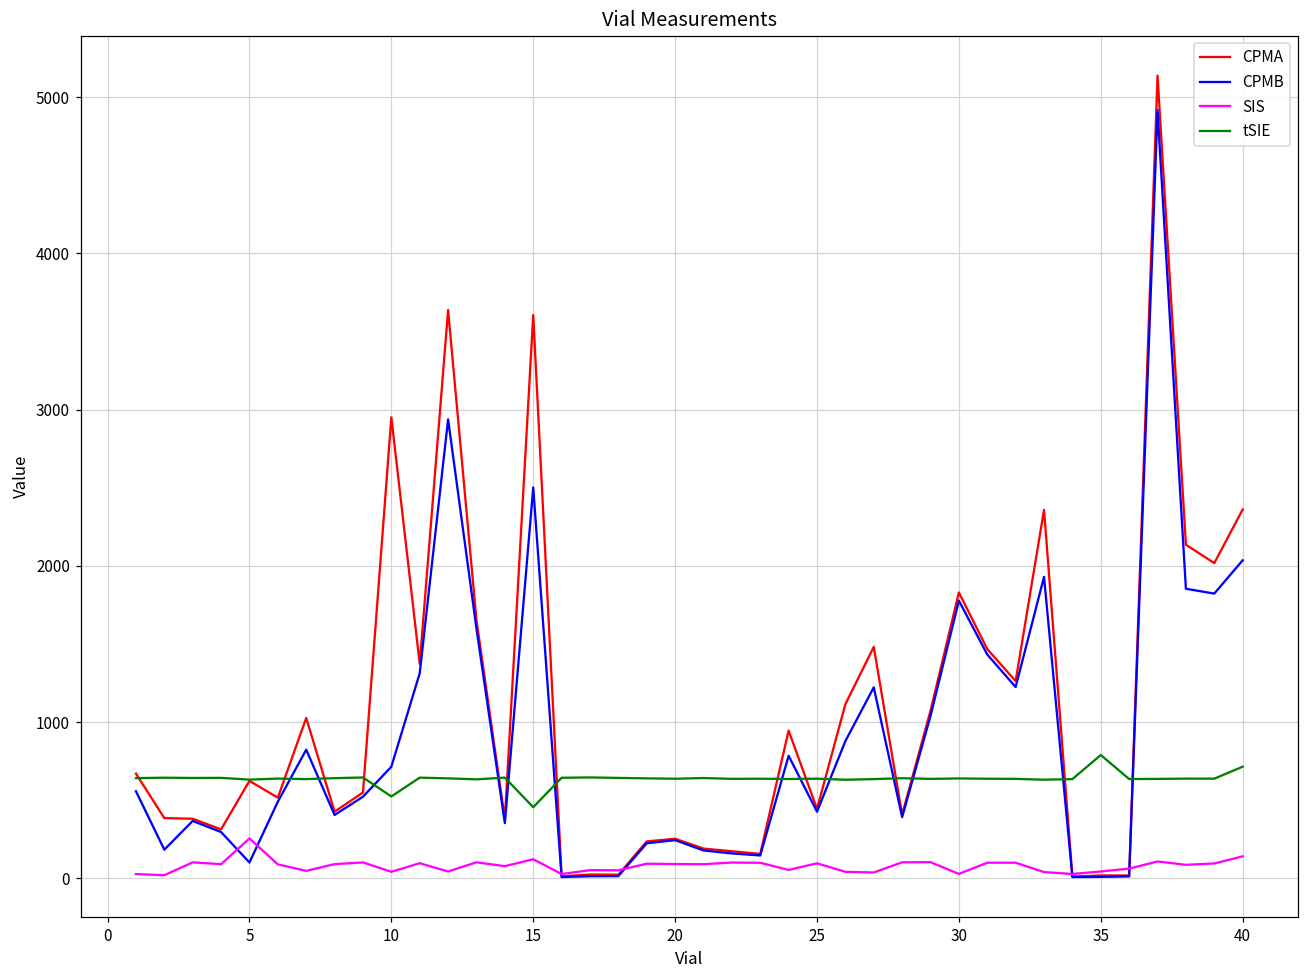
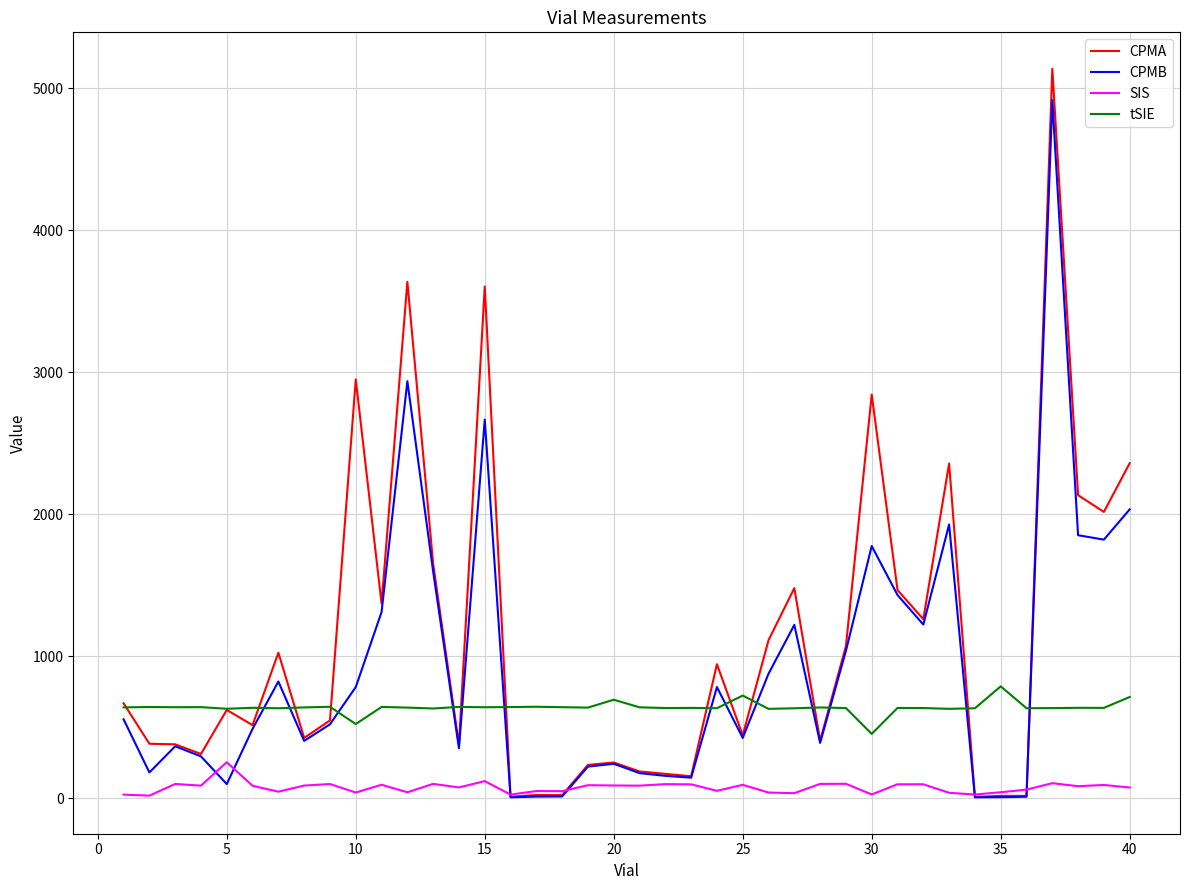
  {
    "CPMA": {
      "10": 2950,
      "15": 3600,
-     "30": 1830,
+     "30": 2840,
      "40": 2360
    },
    "CPMB": {
      "5": 100,
-     "10": 710,
-     "15": 2500,
+     "10": 780,
+     "15": 2670,
      "30": 1780,
      "40": 2040
    },
    "SIS": {
      "5": 250,
      "10": 40,
      "15": 120,
      "20": 90,
      "25": 100,
      "30": 30,
      "35": 40,
-     "40": 140
+     "40": 80
    },
    "tSIE": {
      "10": 520,
-     "15": 450,
-     "20": 640,
-     "25": 640,
-     "30": 640,
+     "15": 640,
+     "20": 690,
+     "25": 720,
+     "30": 450,
      "35": 790,
      "40": 710
    }
  }
